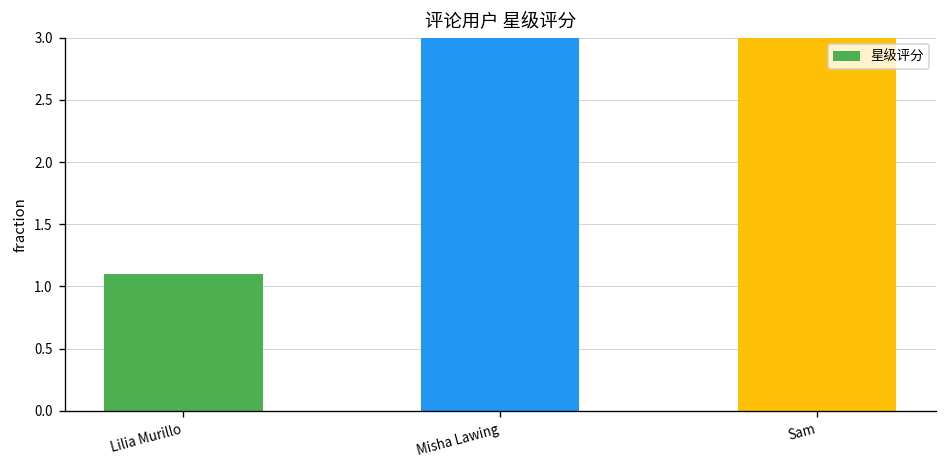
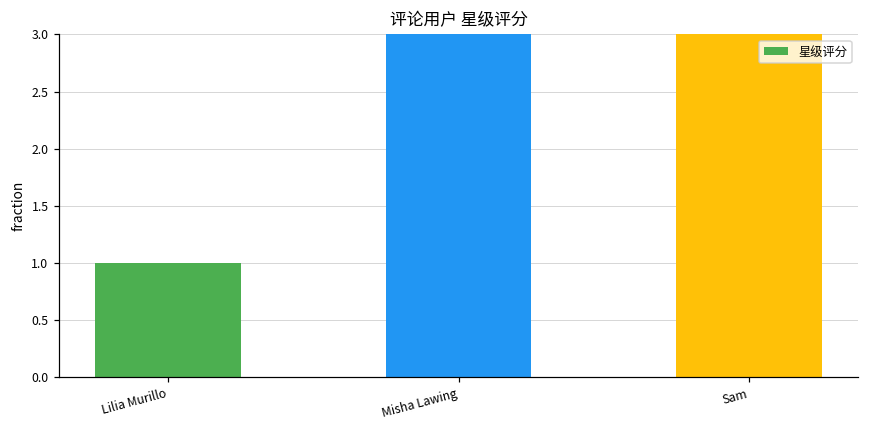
  {
-   "Lilia Murillo": 1.1,
+   "Lilia Murillo": 1.0,
    "Misha Lawing": 3.0,
    "Sam": 3.0
  }
